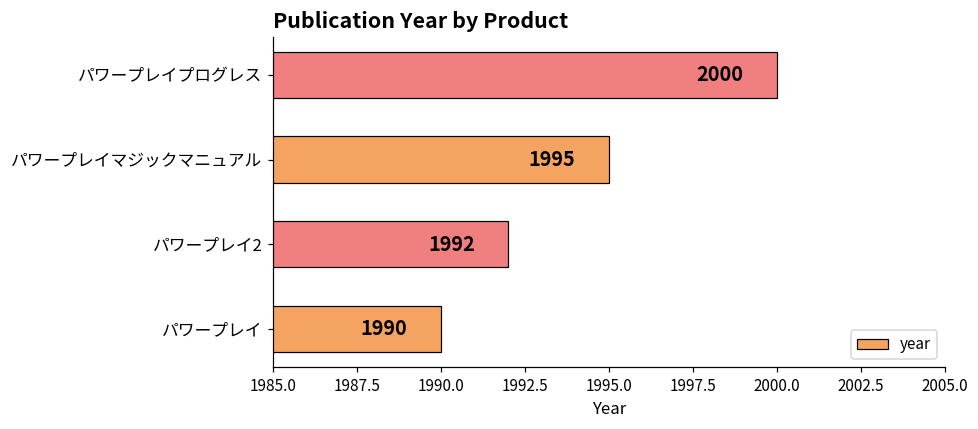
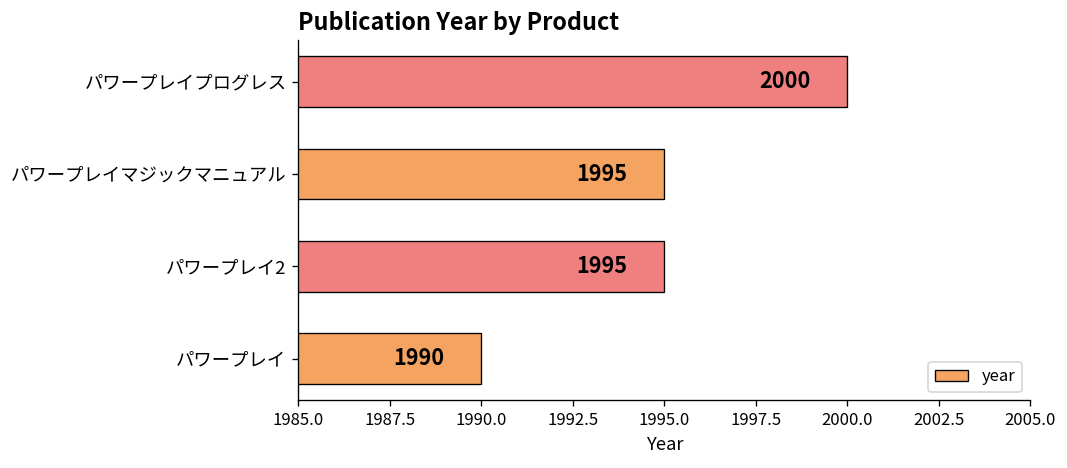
  {
    "パワープレイプログレス": 2000,
    "パワープレイマジックマニュアル": 1995,
-   "パワープレイ2": 1992,
+   "パワープレイ2": 1995,
    "パワープレイ": 1990
  }
